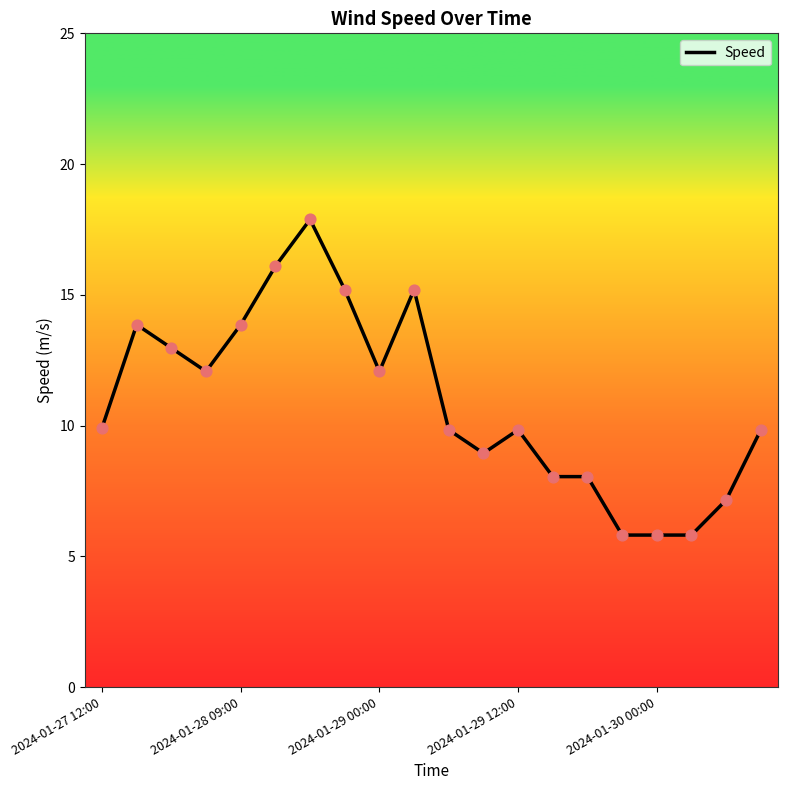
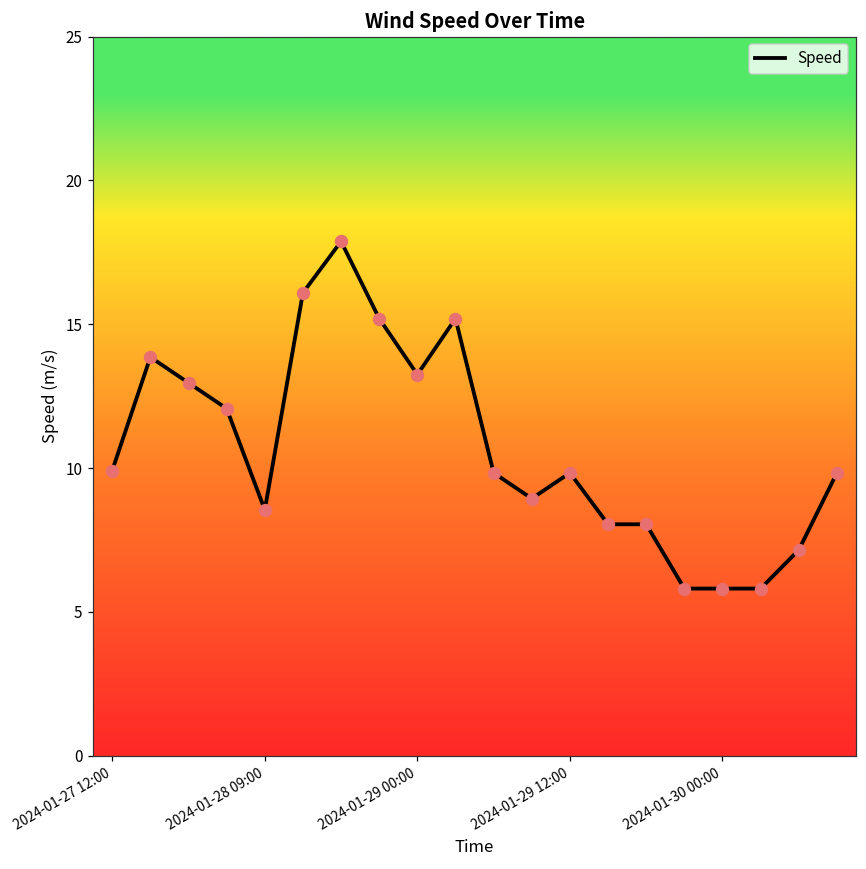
  {
    "2024-01-27 12:00": 9.9,
-   "2024-01-28 09:00": 13.9,
-   "2024-01-29 00:00": 12.1,
+   "2024-01-28 09:00": 8.5,
+   "2024-01-29 00:00": 13.3,
    "2024-01-29 12:00": 9.8,
    "2024-01-30 00:00": 5.8
  }
